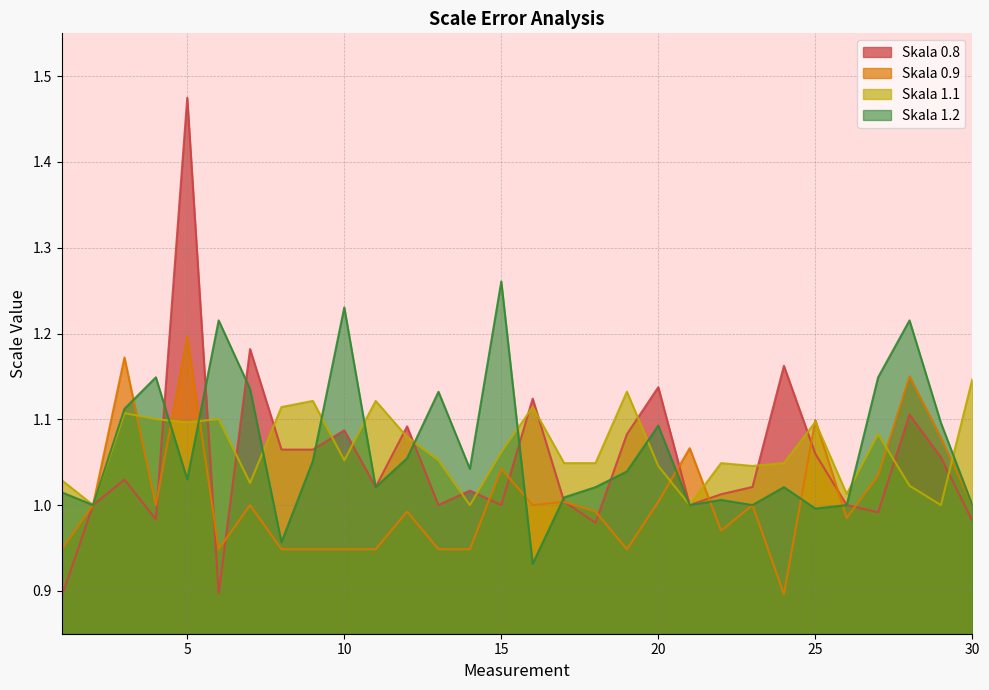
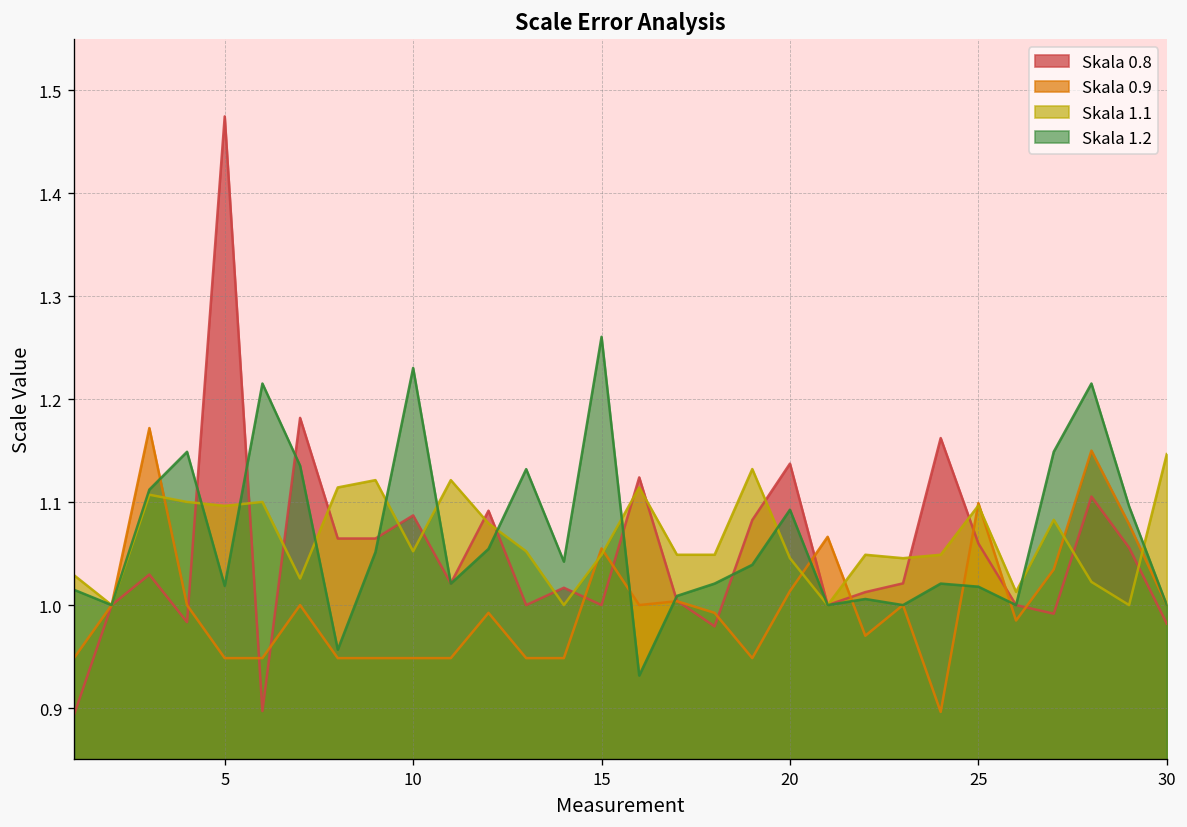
  {
    "Skala 0.8": {
      "5": 1.47,
      "10": 1.09,
      "15": 1.00,
      "20": 1.14,
      "25": 1.06,
      "30": 0.98
    },
    "Skala 0.9": {
-     "5": 1.20,
+     "5": 0.95,
      "10": 0.95,
-     "15": 1.04,
-     "20": 1.00
+     "15": 1.06,
+     "20": 1.01
    },
    "Skala 1.1": {
      "5": 1.10,
      "10": 1.05,
-     "15": 1.06,
+     "15": 1.05,
      "20": 1.05,
      "30": 1.15
    },
    "Skala 1.2": {
-     "5": 1.03,
+     "5": 1.02,
      "10": 1.23,
      "15": 1.26,
      "20": 1.09,
-     "25": 1.00
+     "25": 1.02
    }
  }
